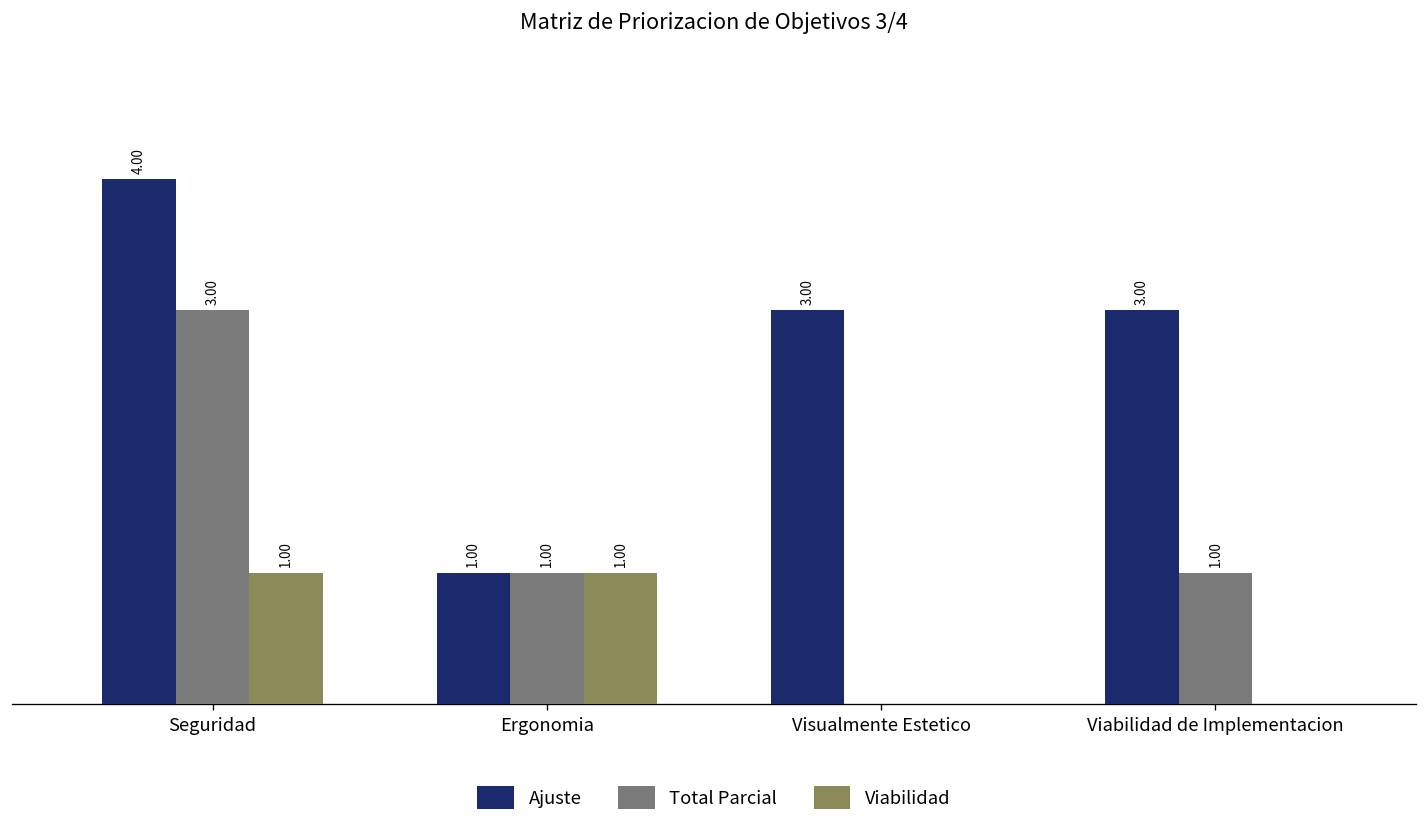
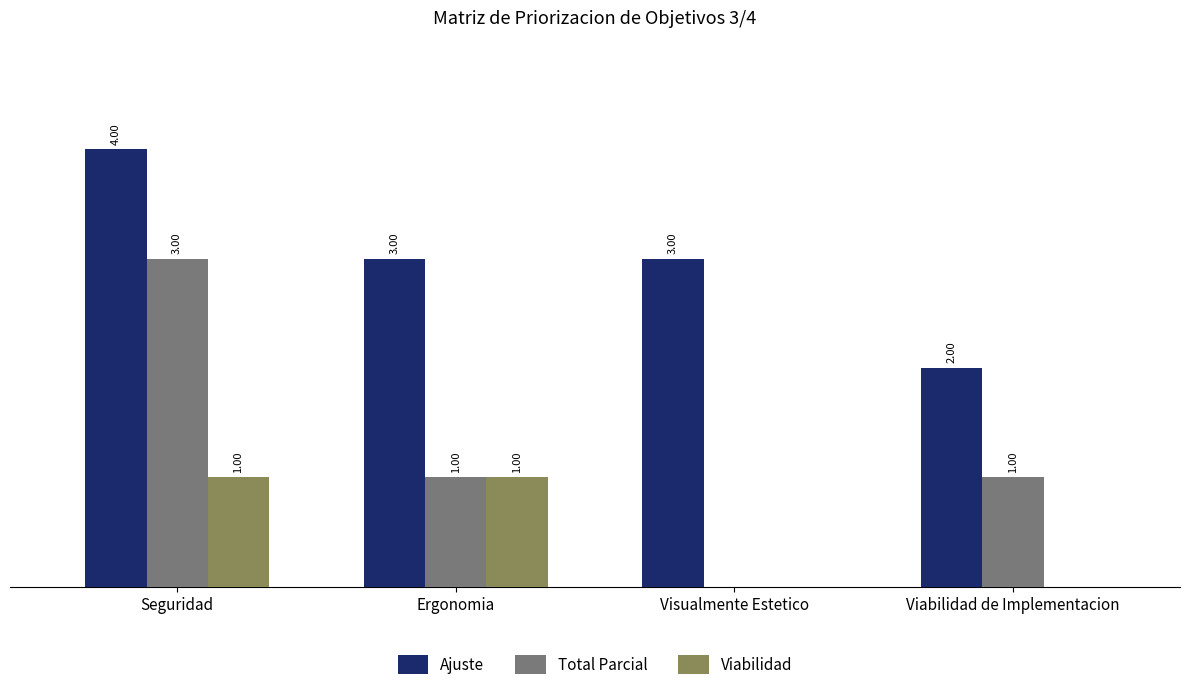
  {
    "Ajuste": {
      "Seguridad": 4.00,
-     "Ergonomia": 1.00,
+     "Ergonomia": 3.00,
      "Visualmente Estetico": 3.00,
-     "Viabilidad de Implementacion": 3.00
+     "Viabilidad de Implementacion": 2.00
    }
  }
